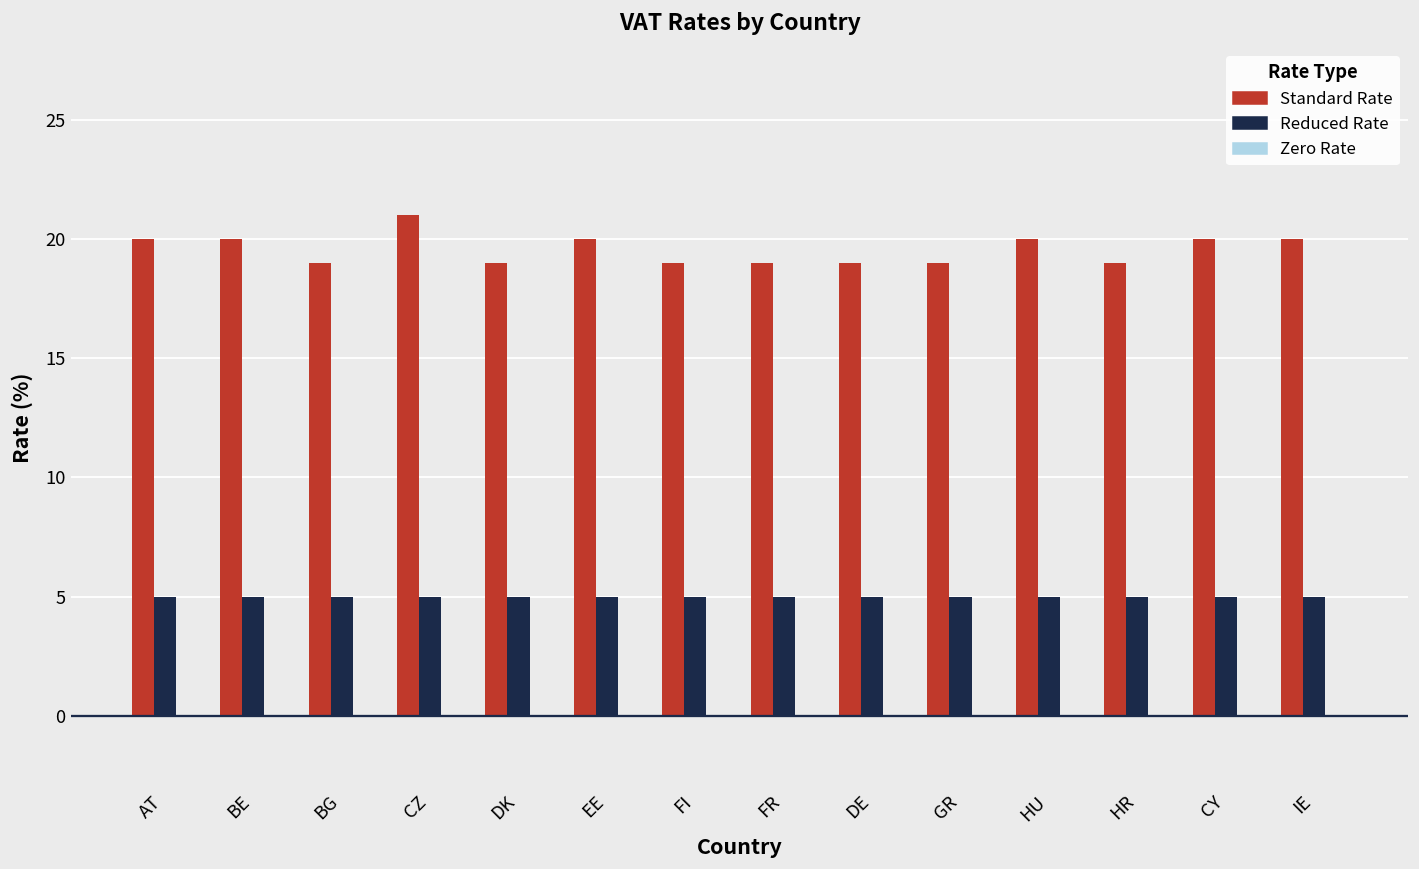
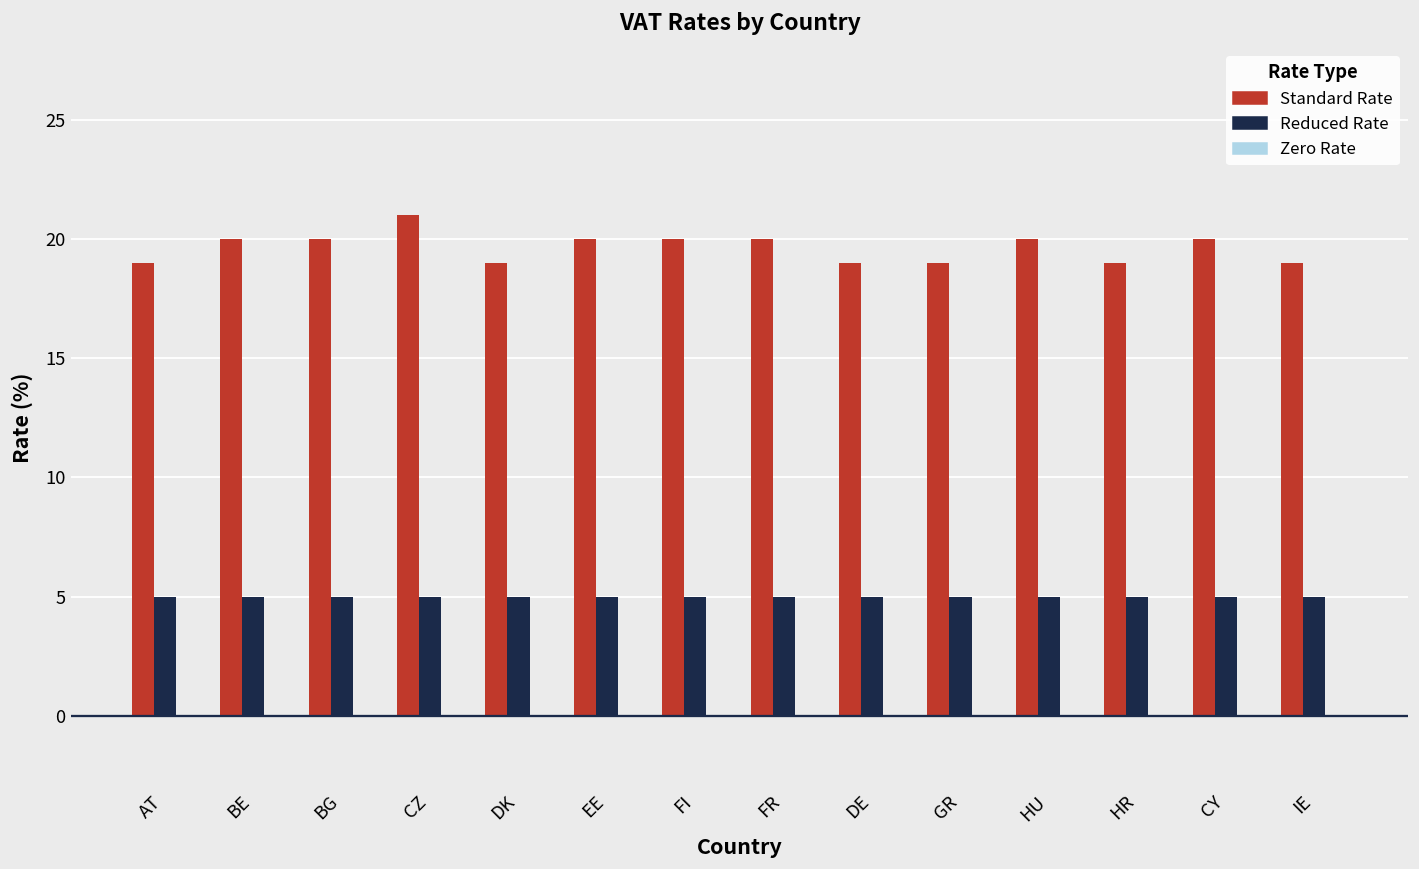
  {
    "Standard Rate": {
-     "AT": 20,
+     "AT": 19,
      "BE": 20,
-     "BG": 19,
+     "BG": 20,
      "CZ": 21,
      "DK": 19,
      "EE": 20,
-     "FI": 19,
-     "FR": 19,
+     "FI": 20,
+     "FR": 20,
      "DE": 19,
      "GR": 19,
      "HU": 20,
      "HR": 19,
      "CY": 20,
-     "IE": 20
+     "IE": 19
    },
    "Reduced Rate": {
      "AT": 5,
      "BE": 5,
      "BG": 5,
      "CZ": 5,
      "DK": 5,
      "EE": 5,
      "FI": 5,
      "FR": 5,
      "DE": 5,
      "GR": 5,
      "HU": 5,
      "HR": 5,
      "CY": 5,
      "IE": 5
    },
    "Zero Rate": {
      "AT": 0,
      "BE": 0,
      "BG": 0,
      "CZ": 0,
      "DK": 0,
      "EE": 0,
      "FI": 0,
      "FR": 0,
      "DE": 0,
      "GR": 0,
      "HU": 0,
      "HR": 0,
      "CY": 0,
      "IE": 0
    }
  }
